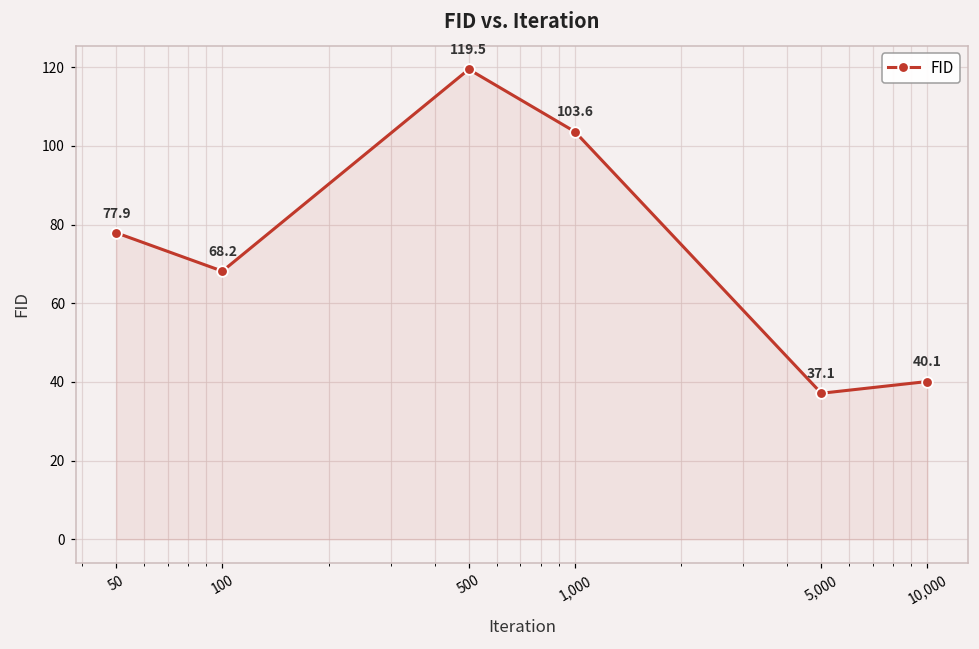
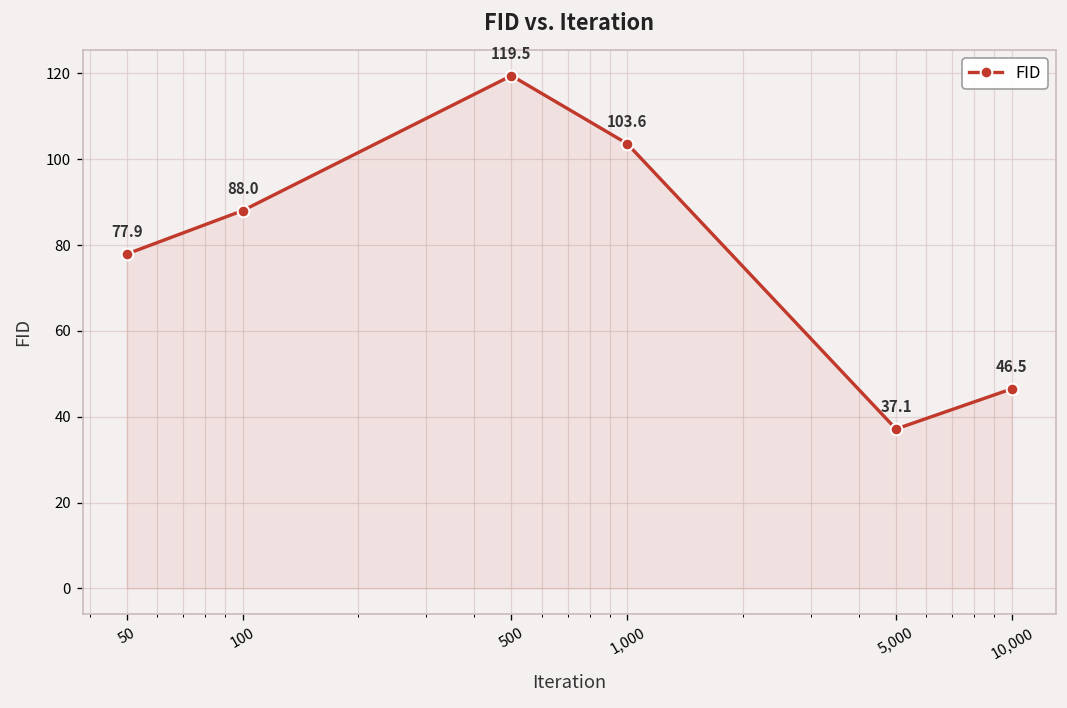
  {
    "50": 77.9,
-   "100": 68.2,
+   "100": 88.0,
    "500": 119.5,
    "1,000": 103.6,
    "5,000": 37.1,
-   "10,000": 40.1
+   "10,000": 46.5
  }
